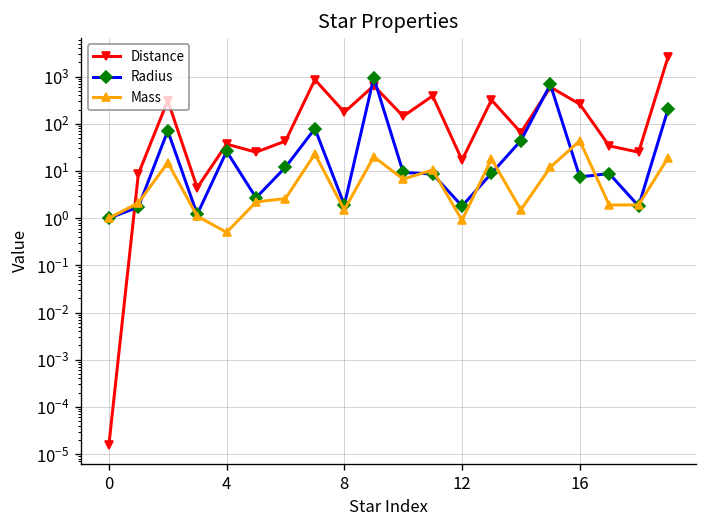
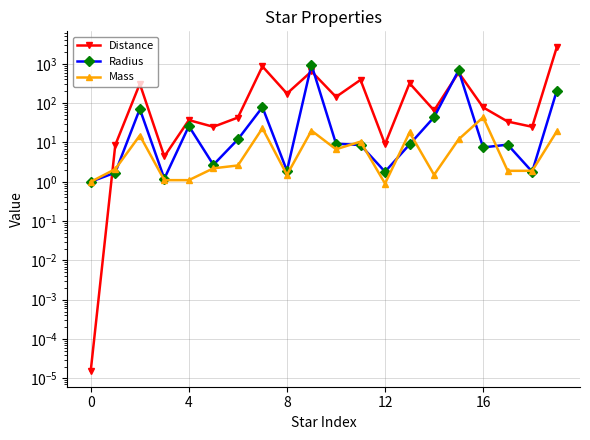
  {
    "Distance": {
      "0": 0.000016,
      "4": 40,
      "8": 200,
-     "12": 17,
-     "16": 300
+     "12": 9,
+     "16": 80
    },
    "Radius": {
      "4": 30,
      "8": 2,
      "12": 2,
      "16": 7
    },
    "Mass": {
-     "4": 0.5,
+     "4": 1.1,
      "8": 1.5,
      "12": 0.9,
      "16": 40
    }
  }
